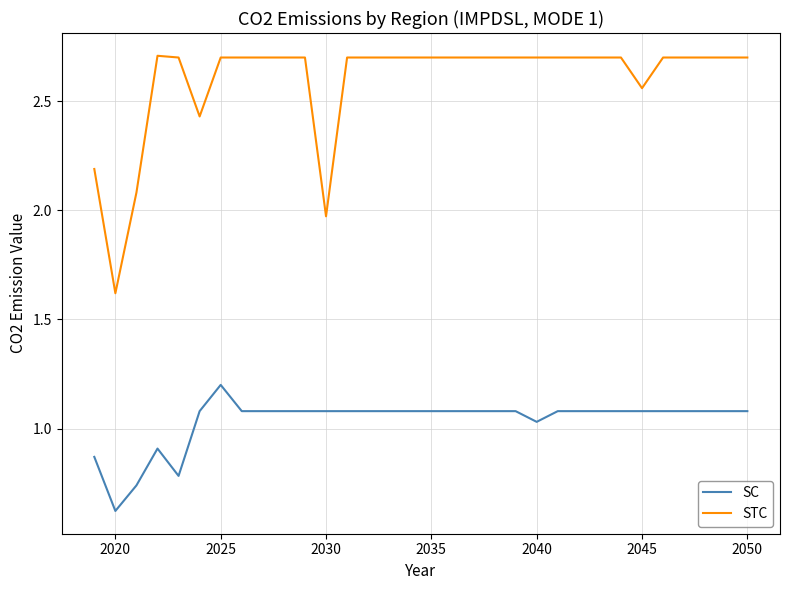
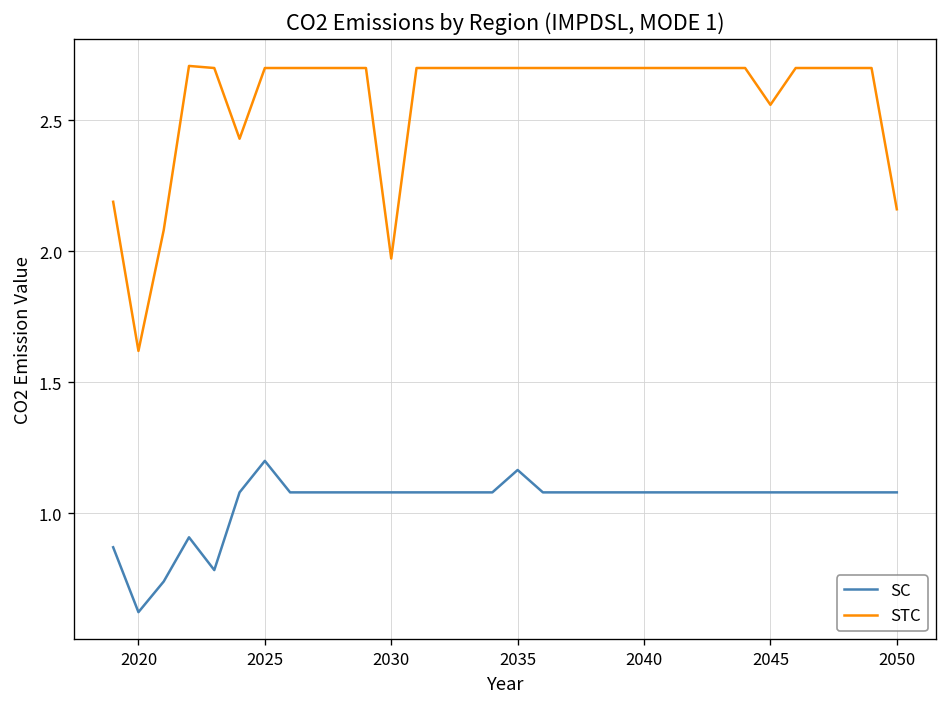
  {
    "SC": {
      "2020": 0.62,
      "2025": 1.20,
      "2030": 1.08,
-     "2035": 1.08,
-     "2040": 1.03,
+     "2035": 1.17,
+     "2040": 1.08,
      "2045": 1.08,
      "2050": 1.08
    },
    "STC": {
      "2020": 1.62,
      "2025": 2.70,
      "2030": 1.97,
      "2035": 2.70,
      "2040": 2.70,
      "2045": 2.56,
-     "2050": 2.70
+     "2050": 2.16
    }
  }
